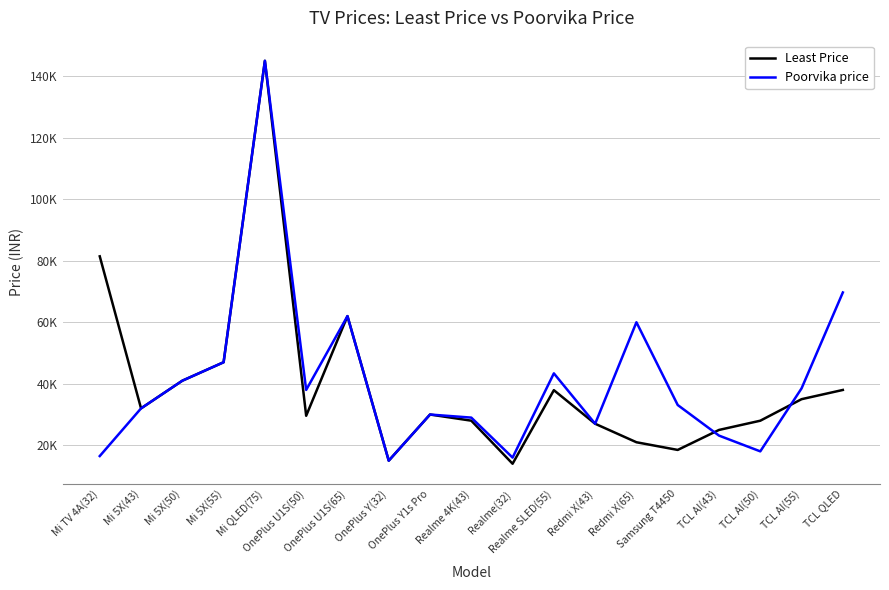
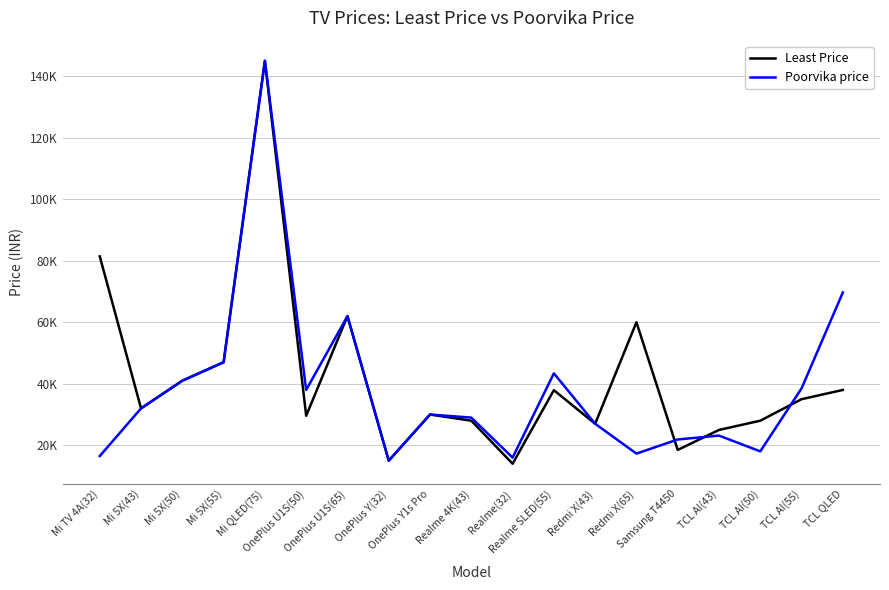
  {
    "Least Price": {
      "Mi TV 4A(32)": 81000,
      "OnePlus U1S(50)": 30000,
      "Realme 4K(43)": 28000,
      "Realme(32)": 14000,
      "Realme SLED(55)": 38000,
-     "Redmi X(65)": 21000,
+     "Redmi X(65)": 60000,
      "Samsung T4450": 18000,
      "TCL AI(43)": 25000,
      "TCL AI(50)": 28000,
      "TCL AI(55)": 35000,
      "TCL QLED": 38000
    },
    "Poorvika price": {
      "Mi TV 4A(32)": 16000,
      "OnePlus U1S(50)": 38000,
      "Realme 4K(43)": 29000,
      "Realme(32)": 16000,
      "Realme SLED(55)": 43000,
-     "Redmi X(65)": 60000,
-     "Samsung T4450": 33000,
+     "Redmi X(65)": 17000,
+     "Samsung T4450": 22000,
      "TCL AI(43)": 23000,
      "TCL AI(50)": 18000,
      "TCL AI(55)": 39000,
      "TCL QLED": 70000
    }
  }
